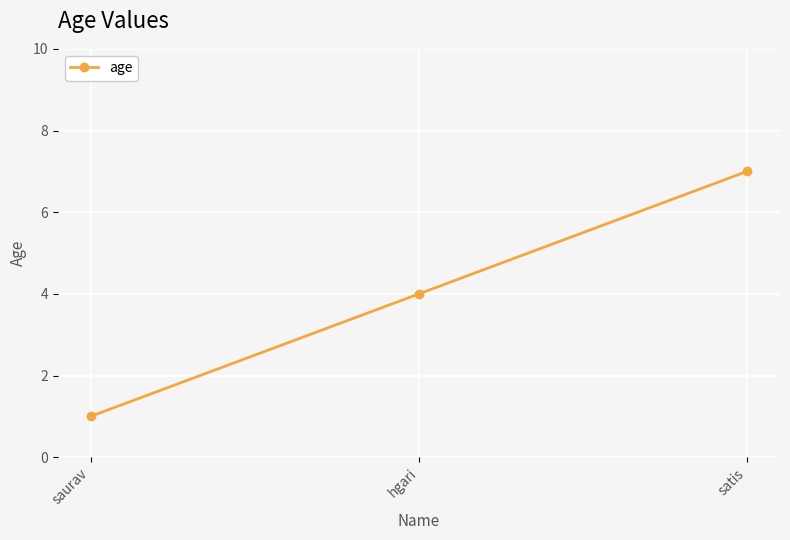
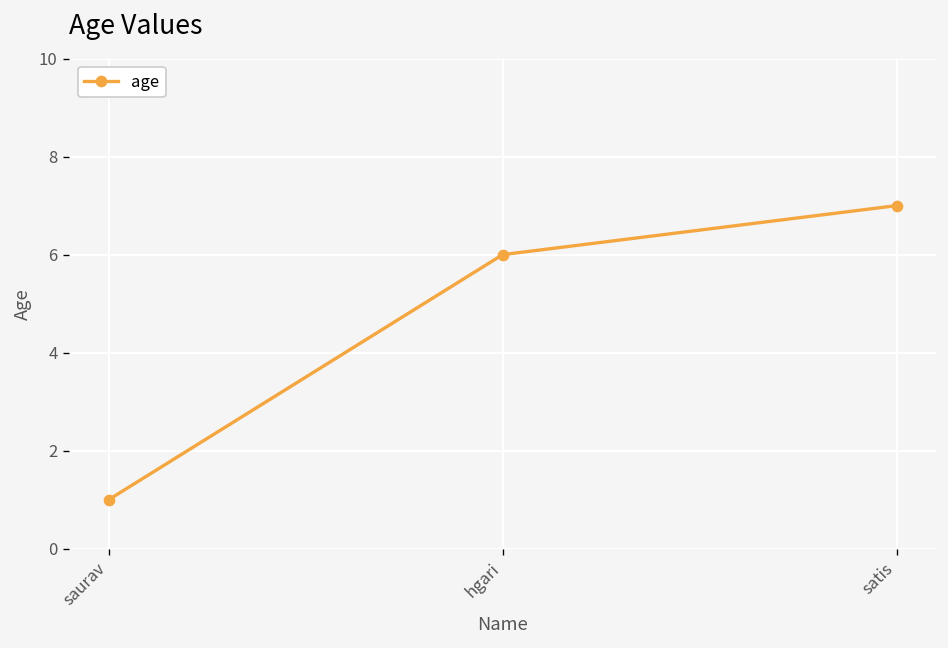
  {
    "saurav": 1,
-   "hgari": 4,
+   "hgari": 6,
    "satis": 7
  }
